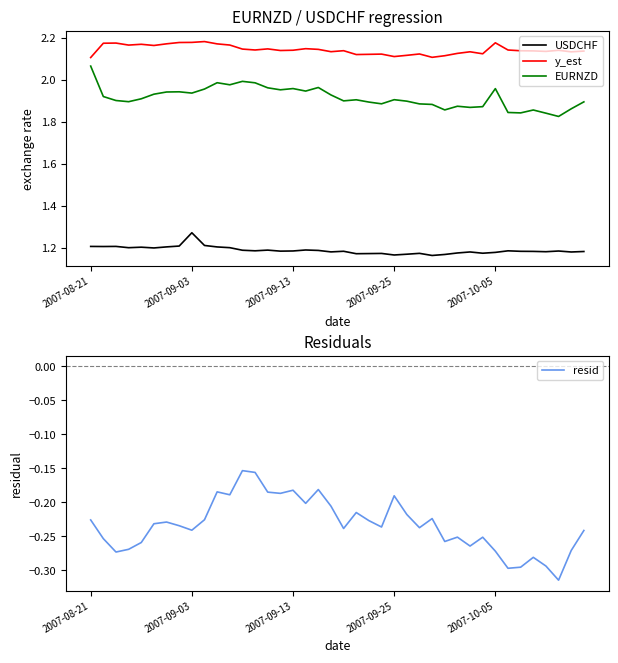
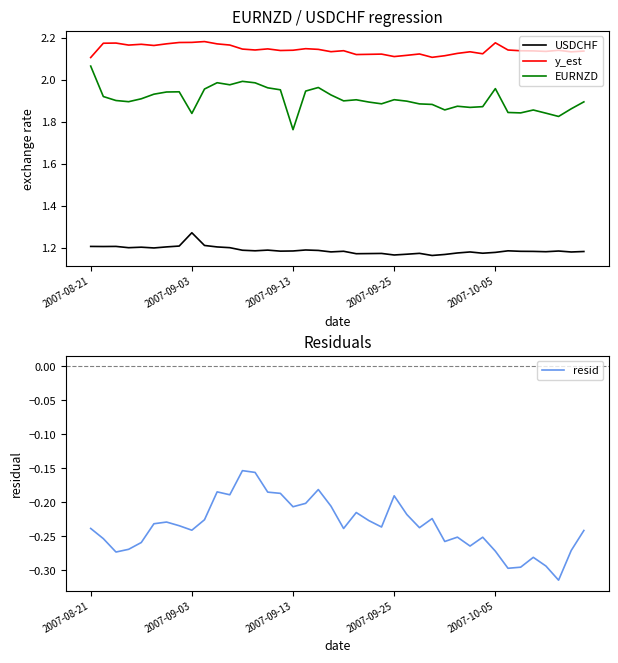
  {
    "EURNZD / USDCHF regression": {
      "USDCHF": {
        "2007-08-21": 1.21,
        "2007-09-03": 1.27,
        "2007-09-13": 1.18,
        "2007-09-25": 1.17,
        "2007-10-05": 1.18
      },
      "y_est": {
        "2007-08-21": 2.10,
        "2007-09-03": 2.18,
        "2007-09-13": 2.14,
        "2007-09-25": 2.11,
        "2007-10-05": 2.17
      },
      "EURNZD": {
        "2007-08-21": 2.06,
-       "2007-09-03": 1.94,
-       "2007-09-13": 1.96,
+       "2007-09-03": 1.84,
+       "2007-09-13": 1.76,
        "2007-09-25": 1.90,
        "2007-10-05": 1.96
      }
    },
    "Residuals": {
-     "2007-08-21": -0.23,
+     "2007-08-21": -0.24,
      "2007-09-03": -0.24,
-     "2007-09-13": -0.18,
+     "2007-09-13": -0.21,
      "2007-09-25": -0.19,
      "2007-10-05": -0.27
    }
  }
